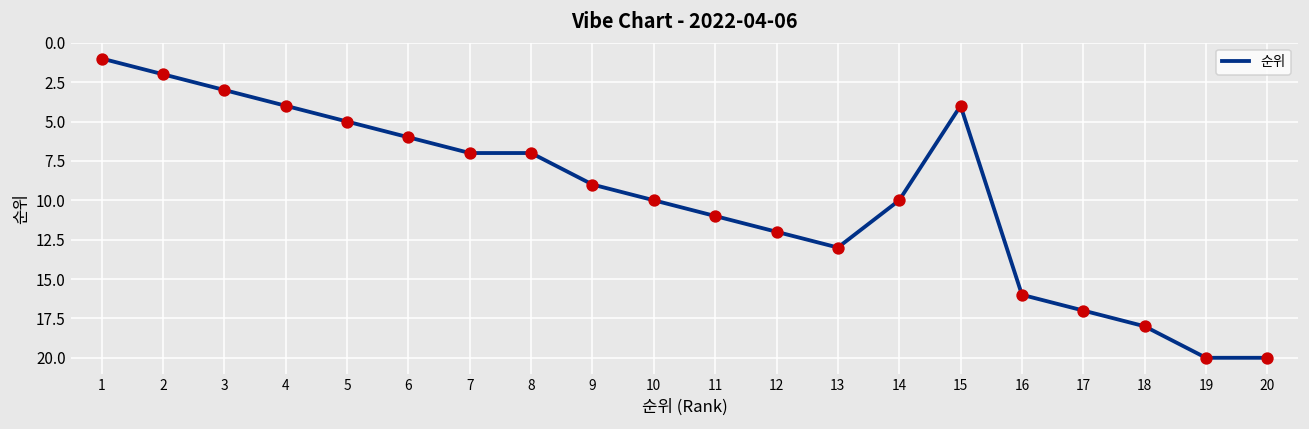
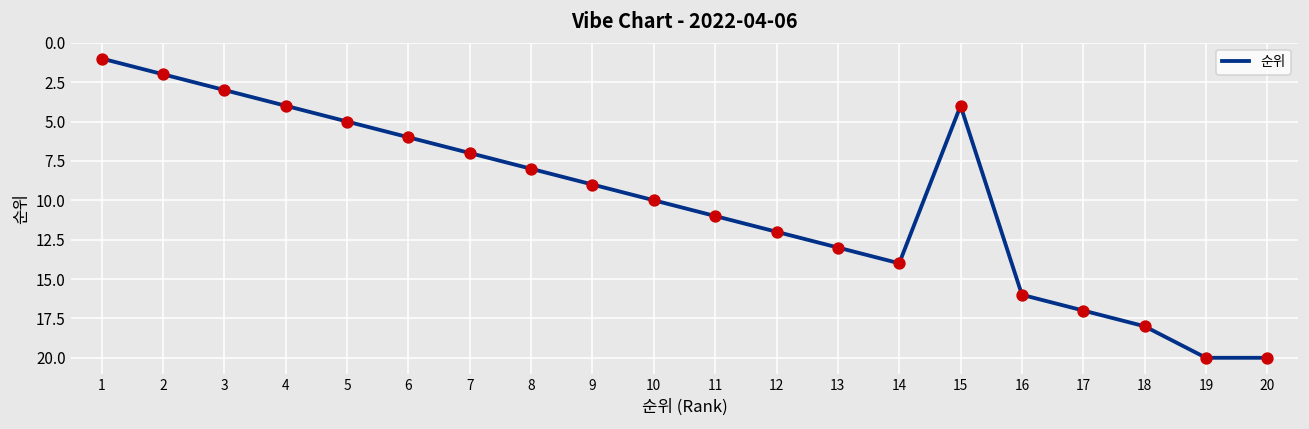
  {
    "1": 1,
    "2": 2,
    "3": 3,
    "4": 4,
    "5": 5,
    "6": 6,
    "7": 7,
-   "8": 7,
+   "8": 8,
    "9": 9,
    "10": 10,
    "11": 11,
    "12": 12,
    "13": 13,
-   "14": 10,
+   "14": 14,
    "15": 4,
    "16": 16,
    "17": 17,
    "18": 18,
    "19": 20,
    "20": 20
  }
